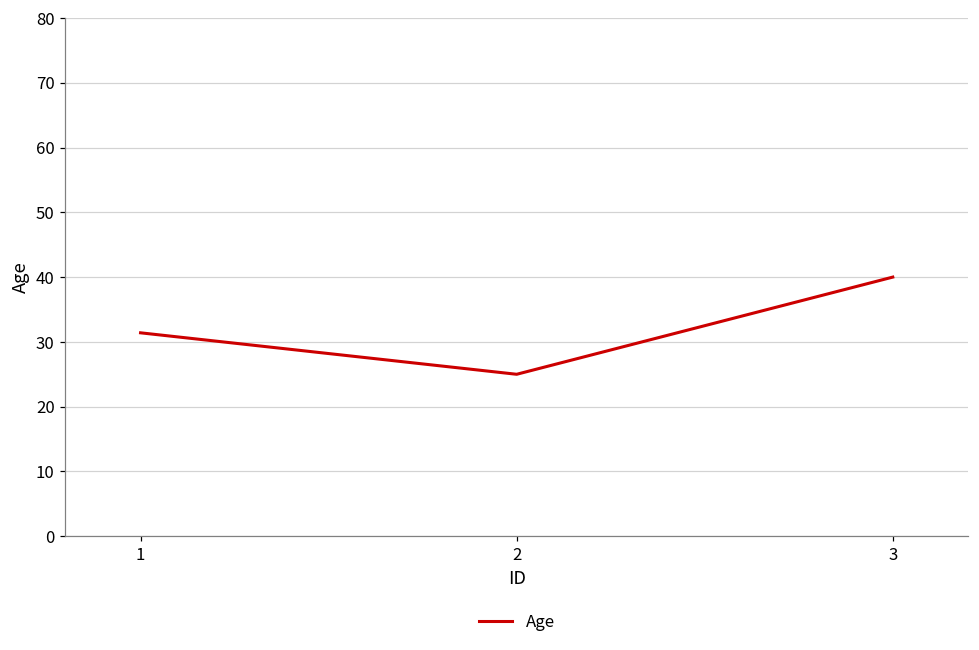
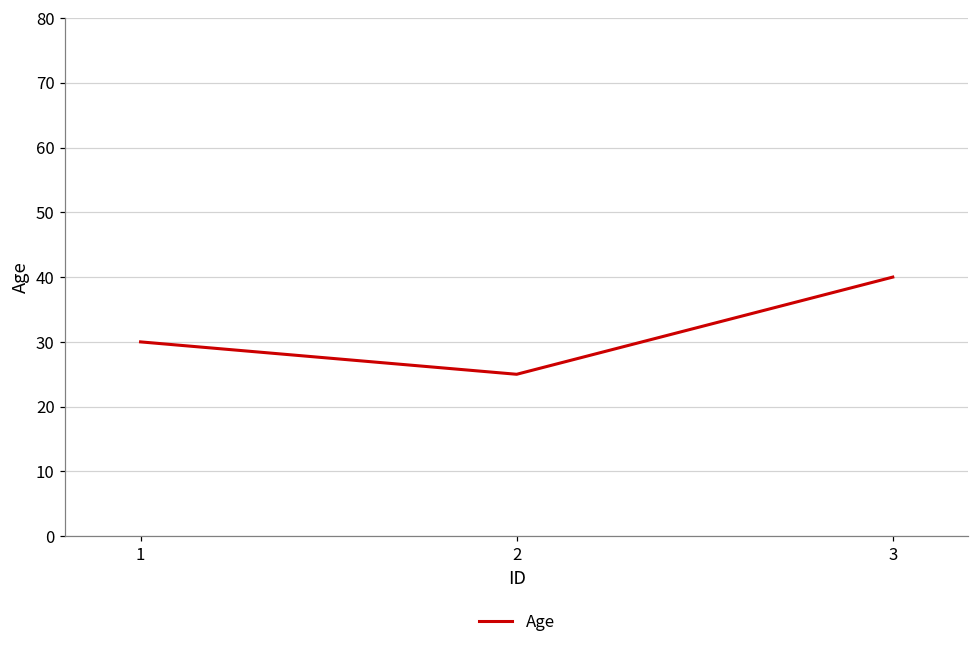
  {
-   "1": 31,
+   "1": 30,
    "2": 25,
    "3": 40
  }
